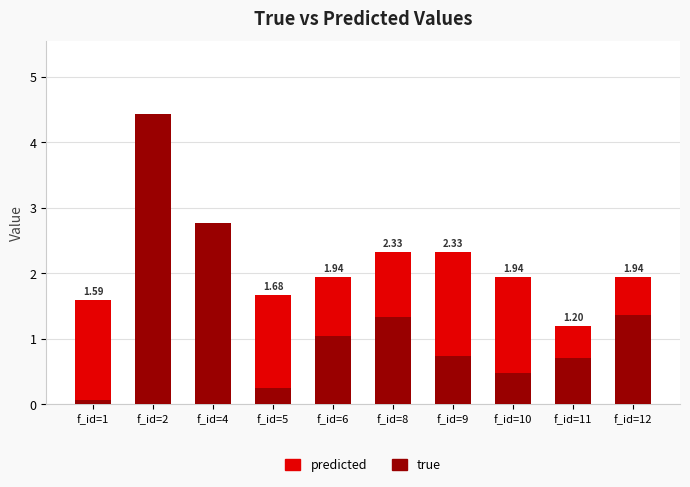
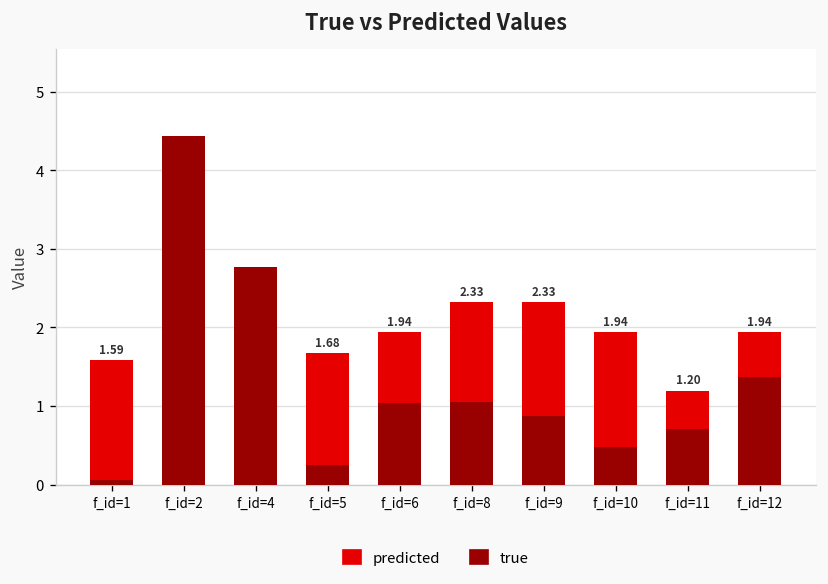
  {
    "predicted": {
      "f_id=1": 1.59,
      "f_id=5": 1.68,
      "f_id=6": 1.94,
      "f_id=8": 2.33,
      "f_id=9": 2.33,
      "f_id=10": 1.94,
      "f_id=11": 1.20,
      "f_id=12": 1.94
    },
    "true": {
      "f_id=2": 4.4,
      "f_id=4": 2.8,
-     "f_id=8": 1.3,
-     "f_id=9": 0.7
+     "f_id=8": 1.1,
+     "f_id=9": 0.9
    }
  }
